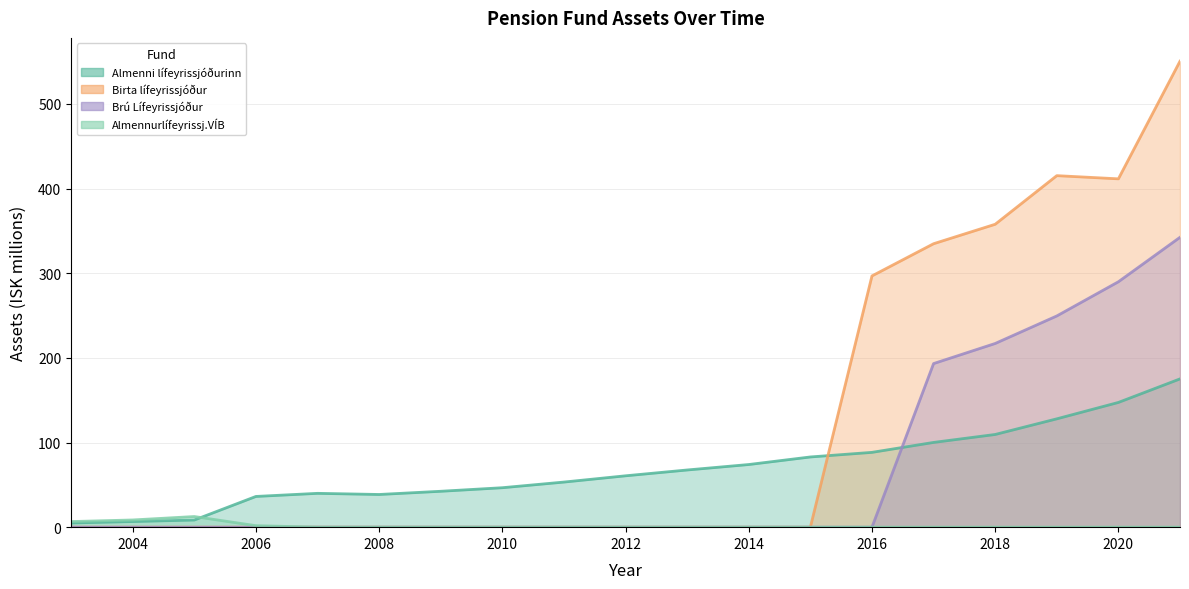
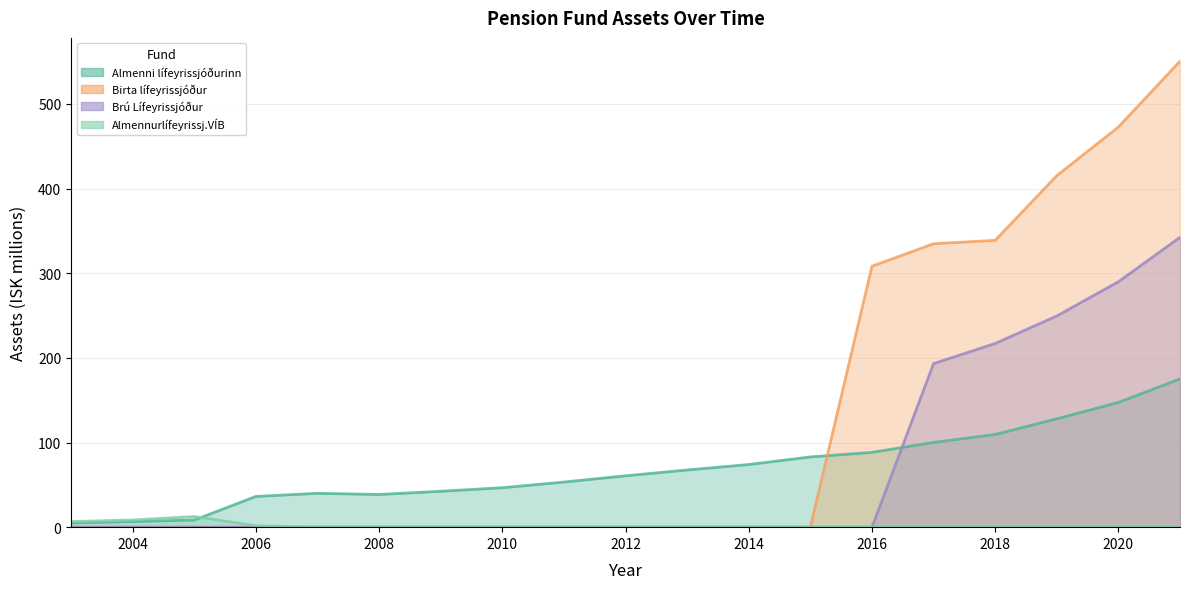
  {
    "Birta lífeyrissjóður": {
-     "2016": 300,
-     "2018": 360,
-     "2020": 410
+     "2016": 310,
+     "2018": 340,
+     "2020": 470
    }
  }
